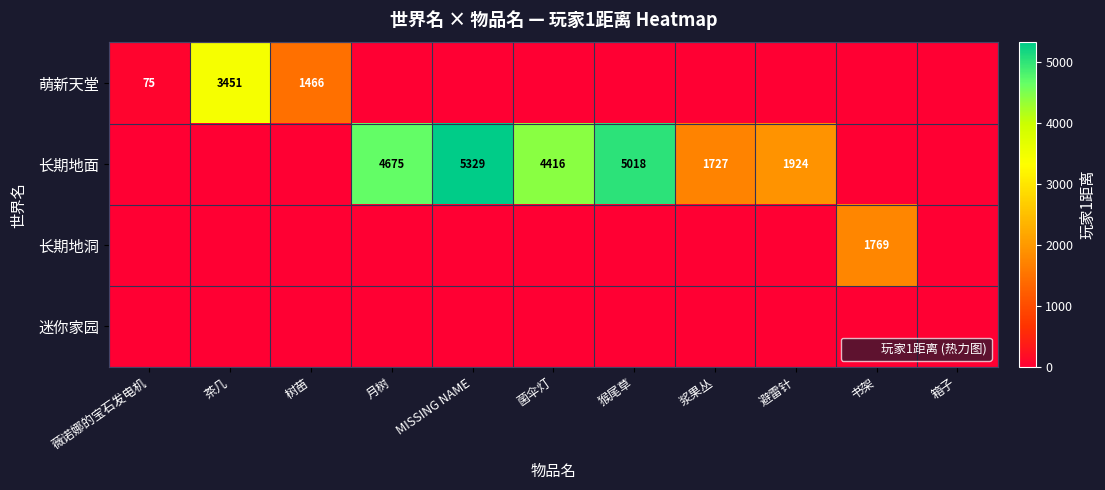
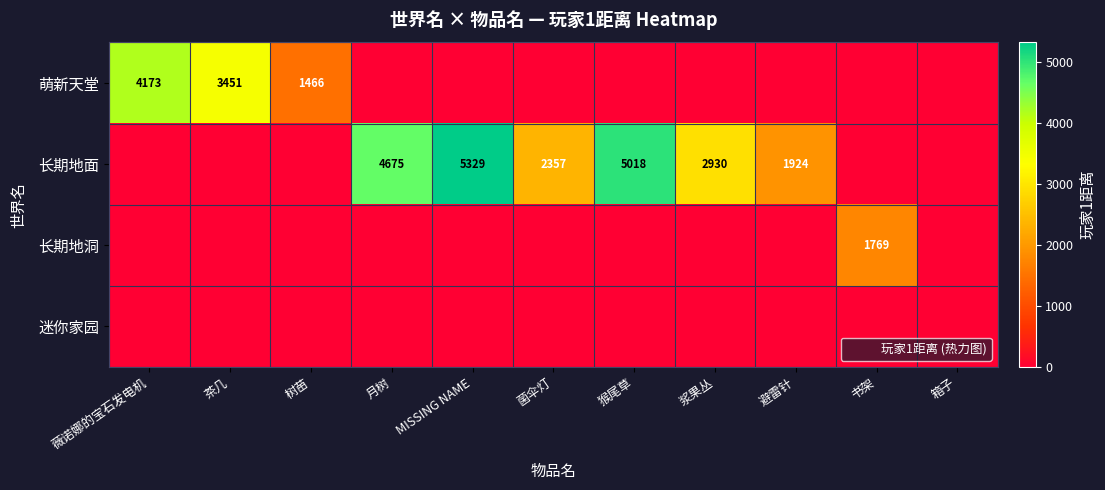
  {
    "萌新天堂": {
-     "薇诺娜的宝石发电机": 75,
+     "薇诺娜的宝石发电机": 4173,
      "茶几": 3451,
      "树苗": 1466
    },
    "长期地面": {
      "月树": 4675,
      "MISSING NAME": 5329,
-     "菌伞灯": 4416,
+     "菌伞灯": 2357,
      "猴尾草": 5018,
-     "浆果丛": 1727,
+     "浆果丛": 2930,
      "避雷针": 1924
    },
    "长期地洞": {
      "书架": 1769
    }
  }
